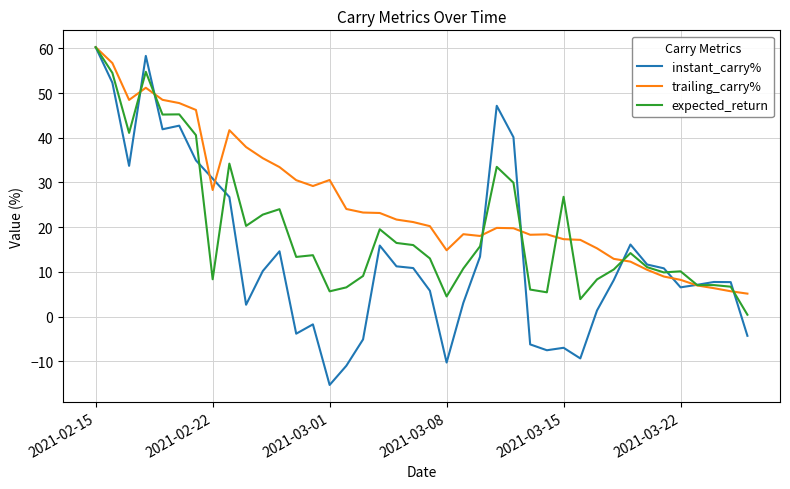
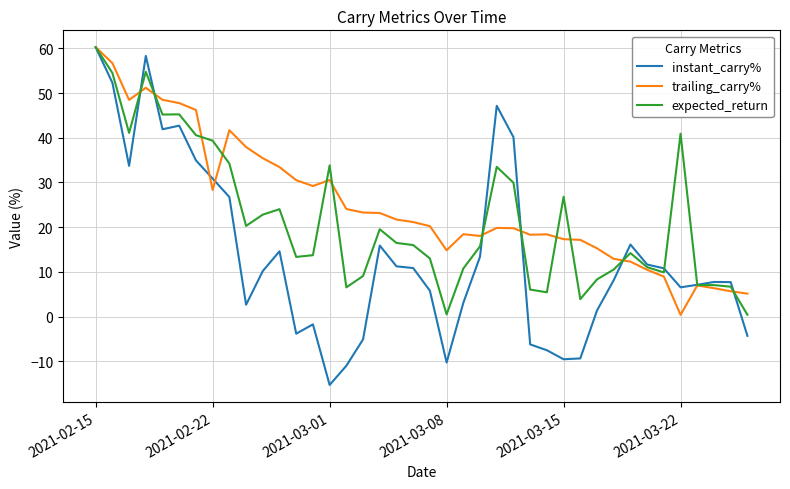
  {
    "instant_carry%": {
      "2021-02-22": 31,
      "2021-03-01": -15,
      "2021-03-08": -10,
-     "2021-03-15": -7,
+     "2021-03-15": -10,
      "2021-03-22": 7
    },
    "trailing_carry%": {
      "2021-02-22": 28,
      "2021-03-01": 31,
      "2021-03-08": 15,
      "2021-03-15": 17,
-     "2021-03-22": 8
+     "2021-03-22": 0
    },
    "expected_return": {
-     "2021-02-22": 8,
-     "2021-03-01": 6,
-     "2021-03-08": 4,
+     "2021-02-22": 39,
+     "2021-03-01": 34,
+     "2021-03-08": 0,
      "2021-03-15": 27,
-     "2021-03-22": 10
+     "2021-03-22": 41
    }
  }
